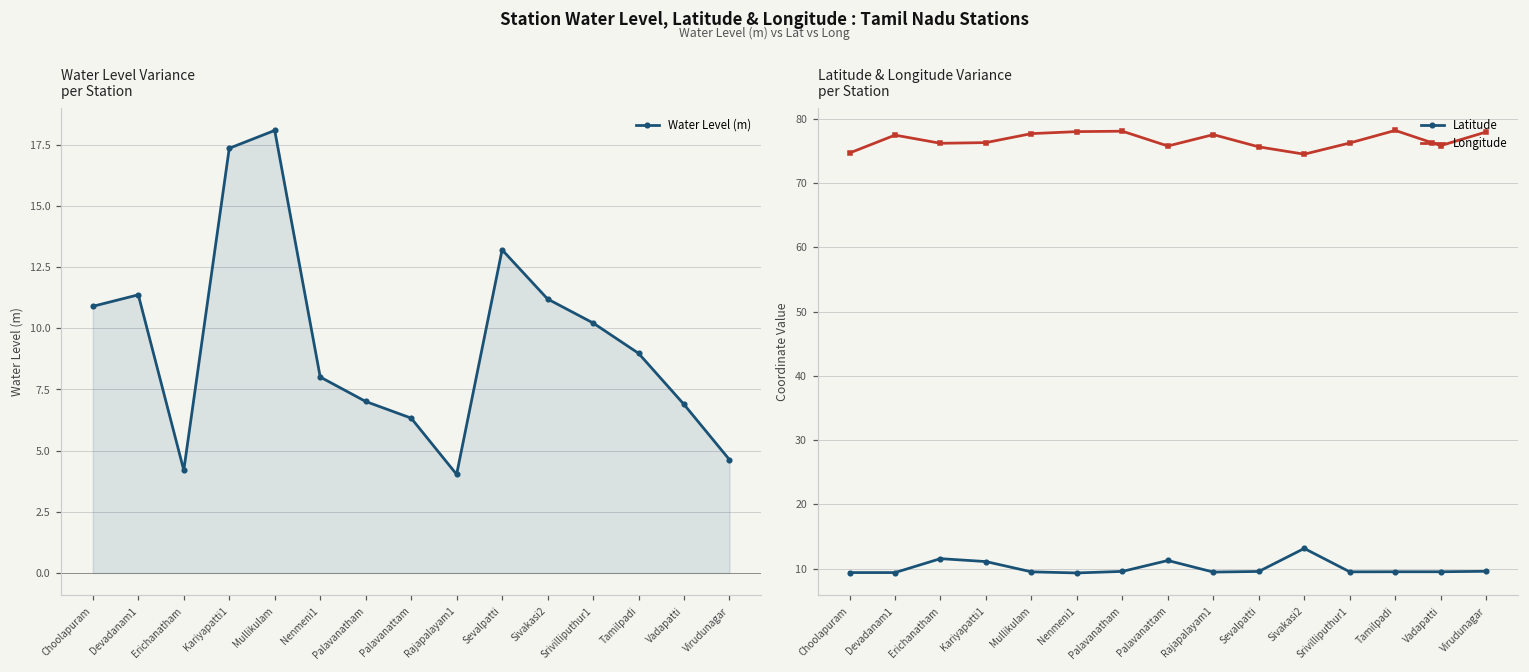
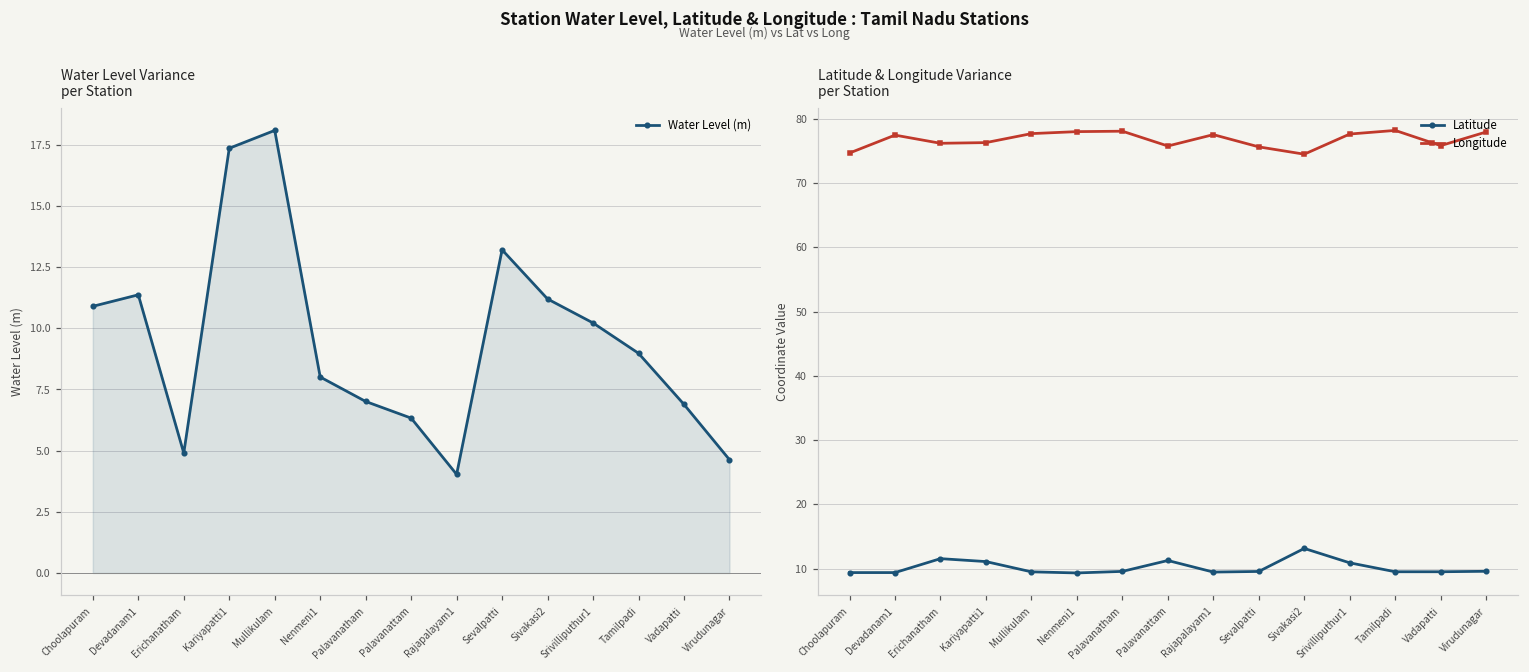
  {
    "Water Level Variance per Station": {
      "Choolapuram": 10.9,
      "Devadanam1": 11.4,
-     "Erichanatham": 4.2,
+     "Erichanatham": 4.9,
      "Kariyapatti1": 17.4,
      "Mullikulam": 18.1,
      "Nenmeni1": 8.0,
      "Palavanatham": 7.0,
      "Palavanattam": 6.3,
      "Rajapalayam1": 4.0,
      "Sevalpatti": 13.2,
      "Sivakasi2": 11.2,
      "Srivilliputhur1": 10.2,
      "Tamilpadi": 9.0,
      "Vadapatti": 6.9,
      "Virudunagar": 4.6
    },
    "Latitude & Longitude Variance per Station": {
      "Latitude": {
        "Choolapuram": 9,
        "Devadanam1": 9,
        "Erichanatham": 12,
        "Kariyapatti1": 11,
        "Mullikulam": 9,
        "Nenmeni1": 9,
        "Palavanatham": 10,
        "Palavanattam": 11,
        "Rajapalayam1": 9,
        "Sevalpatti": 10,
        "Sivakasi2": 13,
-       "Srivilliputhur1": 10,
+       "Srivilliputhur1": 11,
        "Tamilpadi": 10,
        "Vadapatti": 10,
        "Virudunagar": 10
      },
      "Longitude": {
        "Choolapuram": 75,
        "Devadanam1": 77,
        "Erichanatham": 76,
        "Kariyapatti1": 76,
        "Mullikulam": 78,
        "Nenmeni1": 78,
        "Palavanatham": 78,
        "Palavanattam": 76,
        "Rajapalayam1": 78,
        "Sevalpatti": 76,
        "Sivakasi2": 74,
-       "Srivilliputhur1": 76,
+       "Srivilliputhur1": 78,
        "Tamilpadi": 78,
        "Vadapatti": 76,
        "Virudunagar": 78
      }
    }
  }
